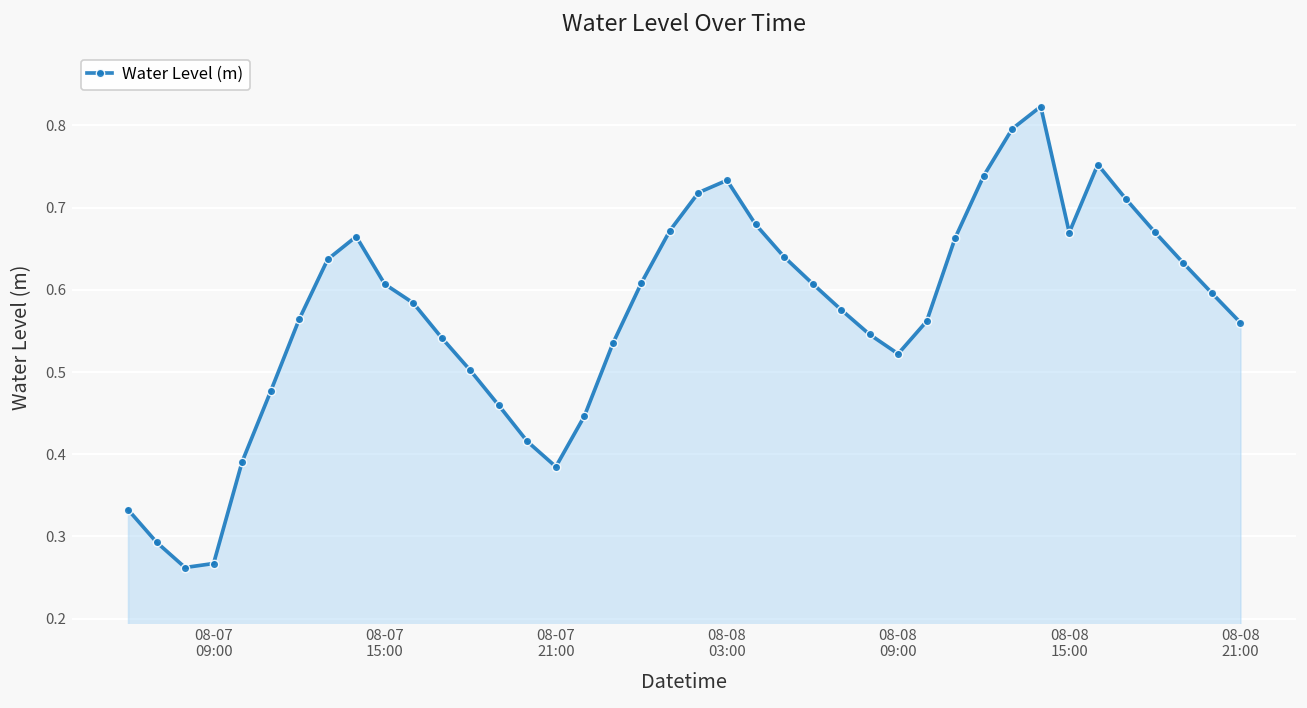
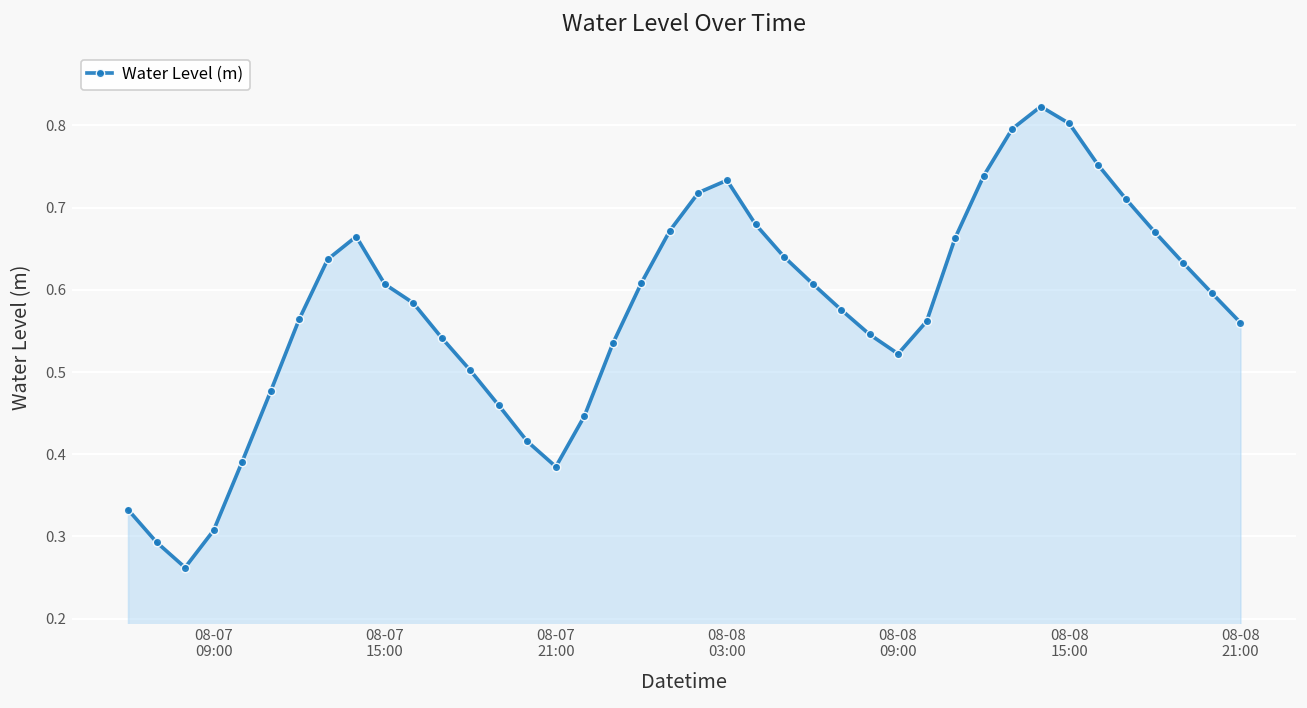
  {
-   "08-07 09:00": 0.27,
+   "08-07 09:00": 0.31,
    "08-07 15:00": 0.61,
    "08-07 21:00": 0.38,
    "08-08 03:00": 0.73,
    "08-08 09:00": 0.52,
-   "08-08 15:00": 0.67,
+   "08-08 15:00": 0.80,
    "08-08 21:00": 0.56
  }
